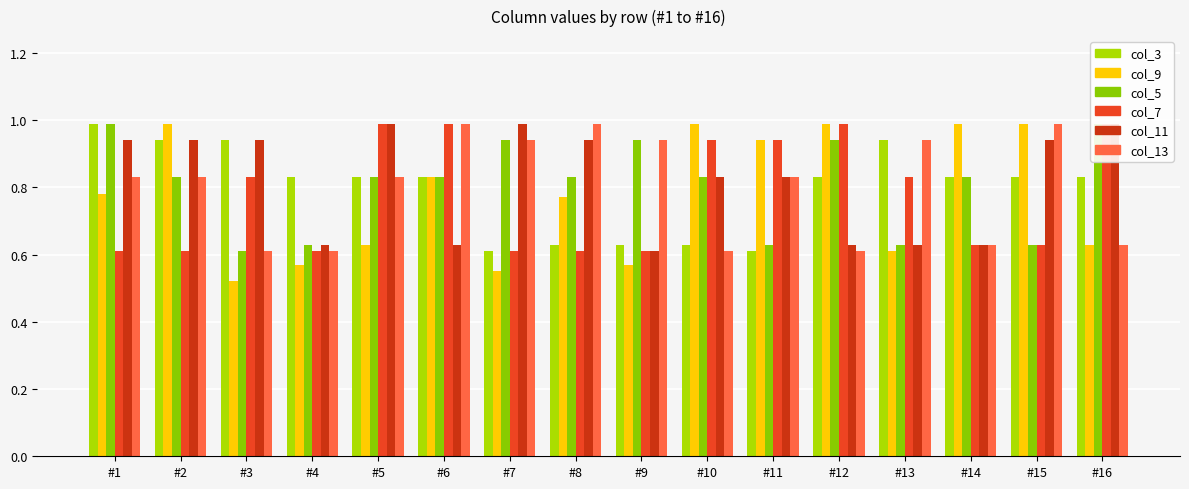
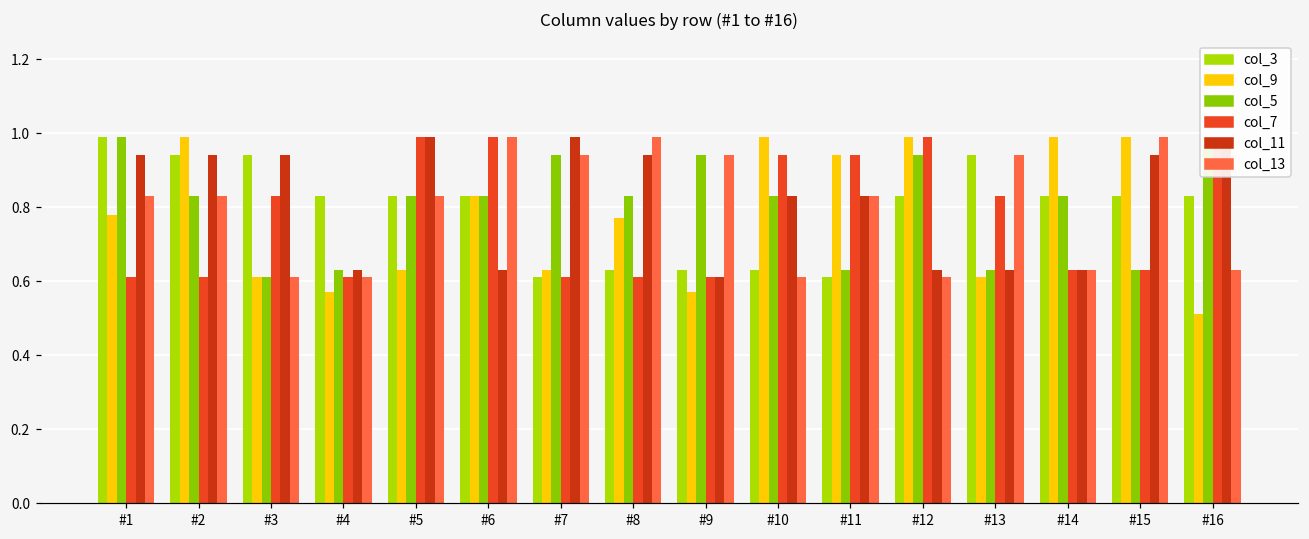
  {
    "col_9": {
      "#1": 0.78,
      "#2": 0.99,
-     "#3": 0.52,
+     "#3": 0.61,
      "#4": 0.57,
      "#5": 0.63,
      "#6": 0.83,
-     "#7": 0.55,
+     "#7": 0.63,
      "#8": 0.77,
      "#9": 0.57,
      "#10": 0.99,
      "#11": 0.94,
      "#12": 0.99,
      "#13": 0.61,
      "#14": 0.99,
      "#15": 0.99,
-     "#16": 0.63
+     "#16": 0.51
    }
  }
